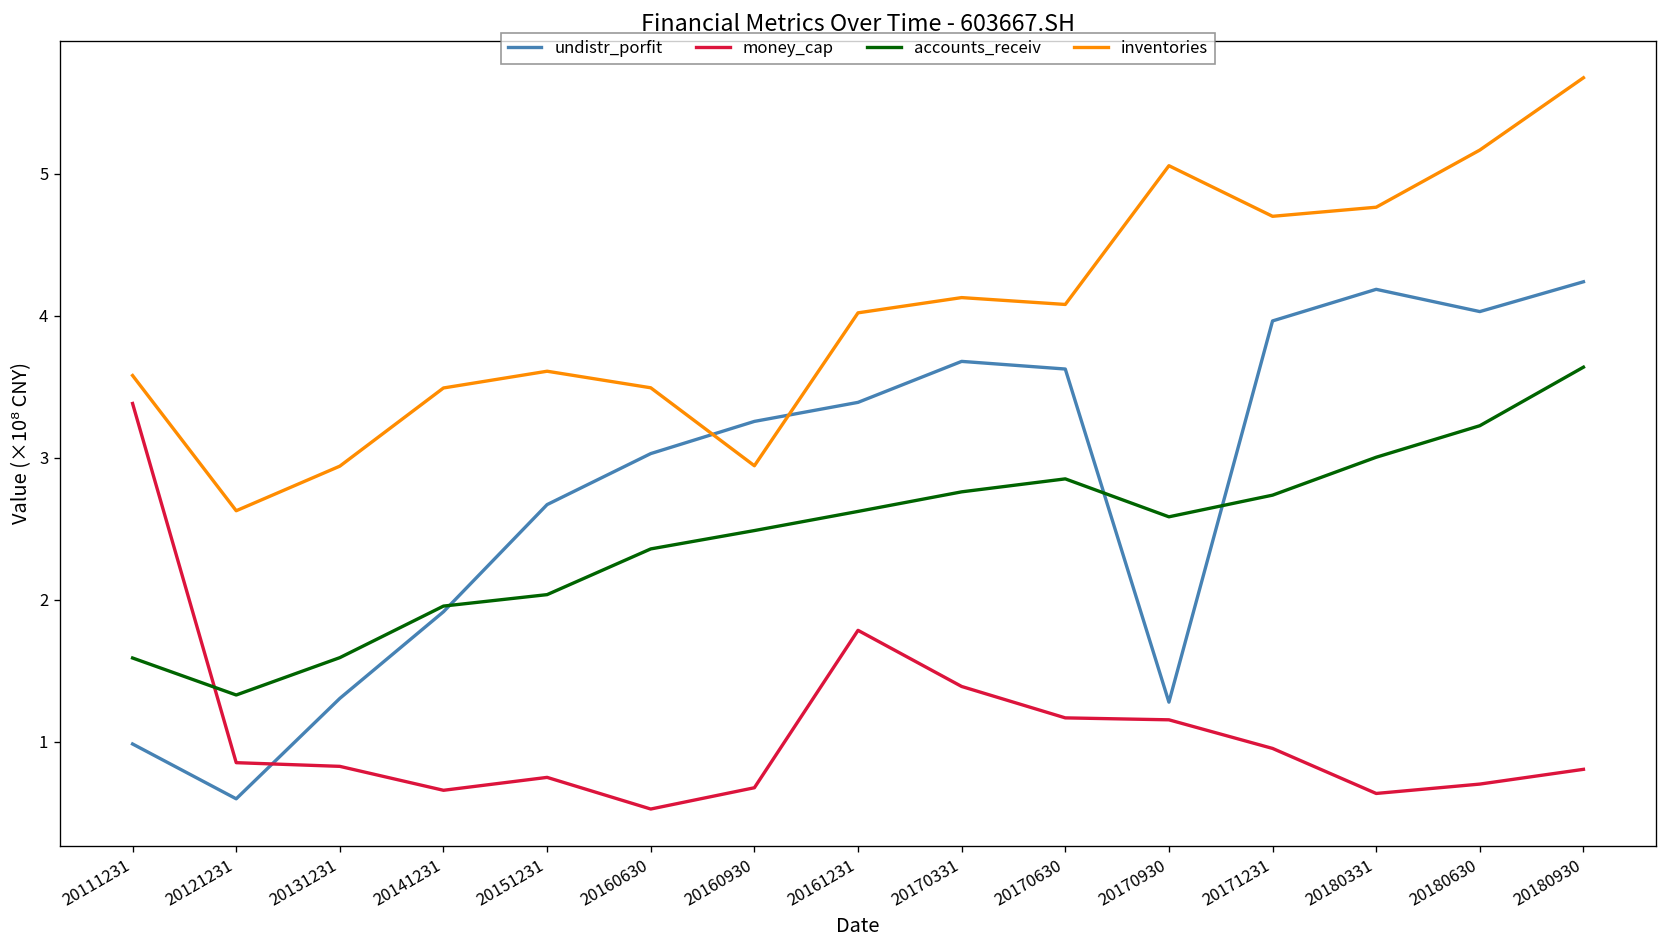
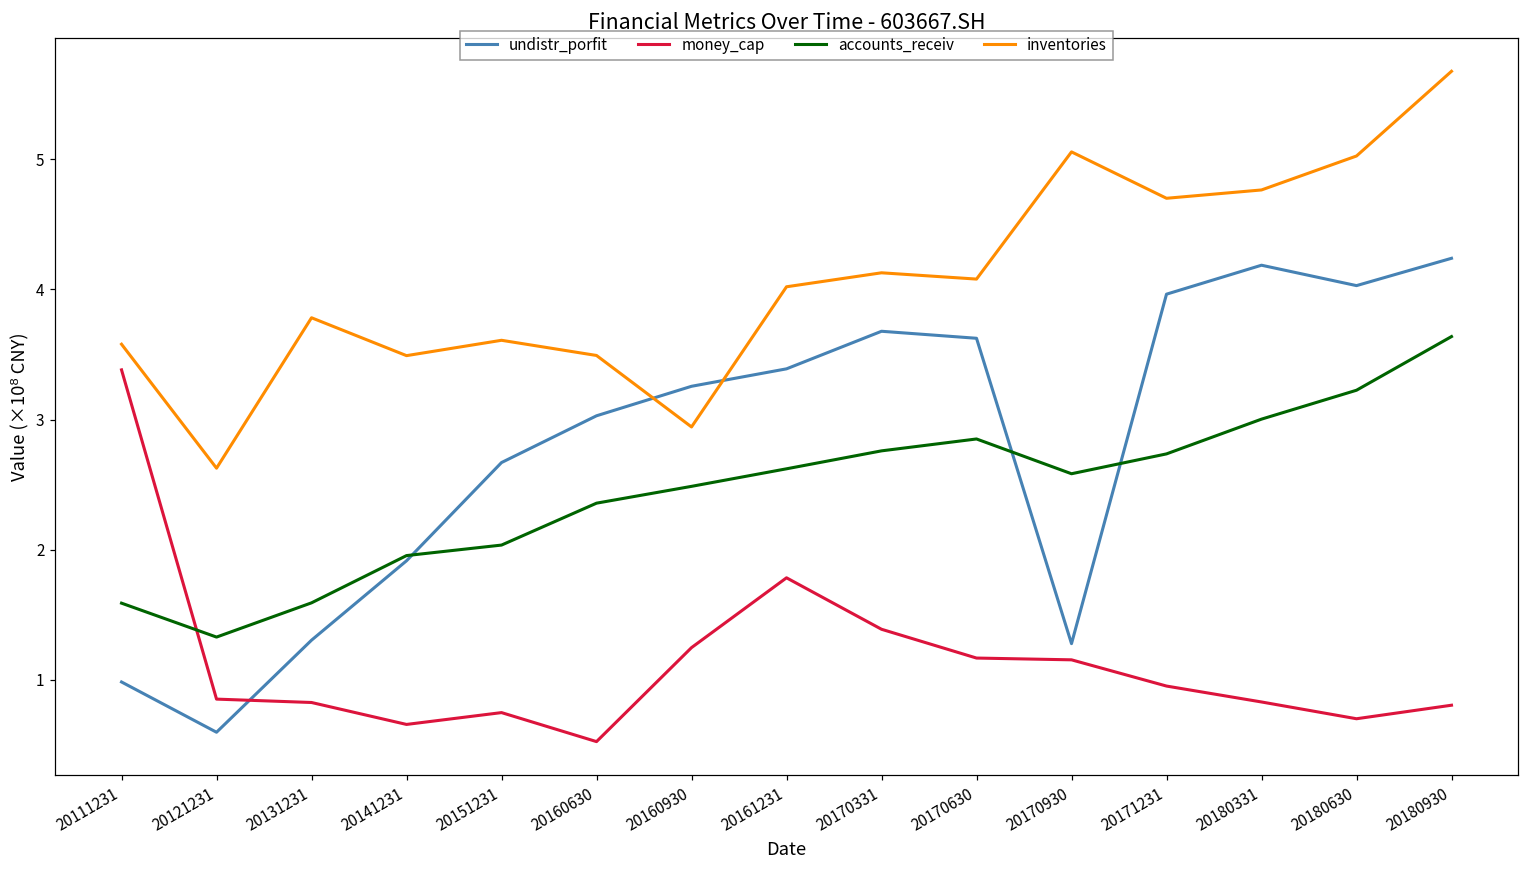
  {
    "undistr_porfit": {
      "20111231": 0.98,
      "20121231": 0.60,
      "20131231": 1.31,
      "20141231": 1.92,
      "20151231": 2.67,
      "20160630": 3.03,
      "20160930": 3.26,
      "20161231": 3.39,
      "20170331": 3.68,
      "20170630": 3.62,
      "20170930": 1.28,
      "20171231": 3.96,
      "20180331": 4.19,
      "20180630": 4.03,
      "20180930": 4.24
    },
    "money_cap": {
      "20111231": 3.38,
      "20121231": 0.85,
      "20131231": 0.83,
      "20141231": 0.66,
      "20151231": 0.75,
      "20160630": 0.53,
-     "20160930": 0.68,
+     "20160930": 1.25,
      "20161231": 1.78,
      "20170331": 1.39,
      "20170630": 1.17,
      "20170930": 1.15,
      "20171231": 0.95,
-     "20180331": 0.64,
+     "20180331": 0.83,
      "20180630": 0.70,
      "20180930": 0.81
    },
    "accounts_receiv": {
      "20111231": 1.59,
      "20121231": 1.33,
      "20131231": 1.59,
      "20141231": 1.96,
      "20151231": 2.04,
      "20160630": 2.36,
      "20160930": 2.49,
      "20161231": 2.62,
      "20170331": 2.76,
      "20170630": 2.85,
      "20170930": 2.58,
      "20171231": 2.74,
      "20180331": 3.00,
      "20180630": 3.23,
      "20180930": 3.64
    },
    "inventories": {
      "20111231": 3.58,
      "20121231": 2.63,
-     "20131231": 2.94,
+     "20131231": 3.78,
      "20141231": 3.49,
      "20151231": 3.61,
      "20160630": 3.49,
      "20160930": 2.94,
      "20161231": 4.02,
      "20170331": 4.13,
      "20170630": 4.08,
      "20170930": 5.06,
      "20171231": 4.70,
      "20180331": 4.76,
-     "20180630": 5.17,
+     "20180630": 5.02,
      "20180930": 5.67
    }
  }
